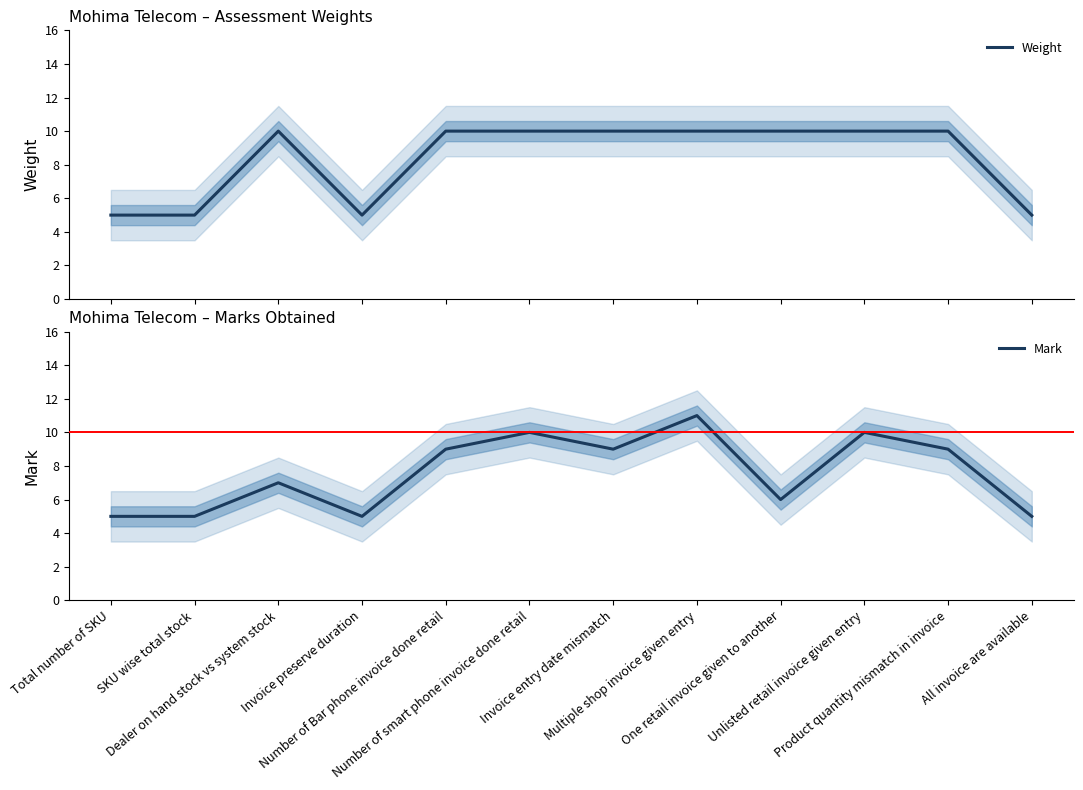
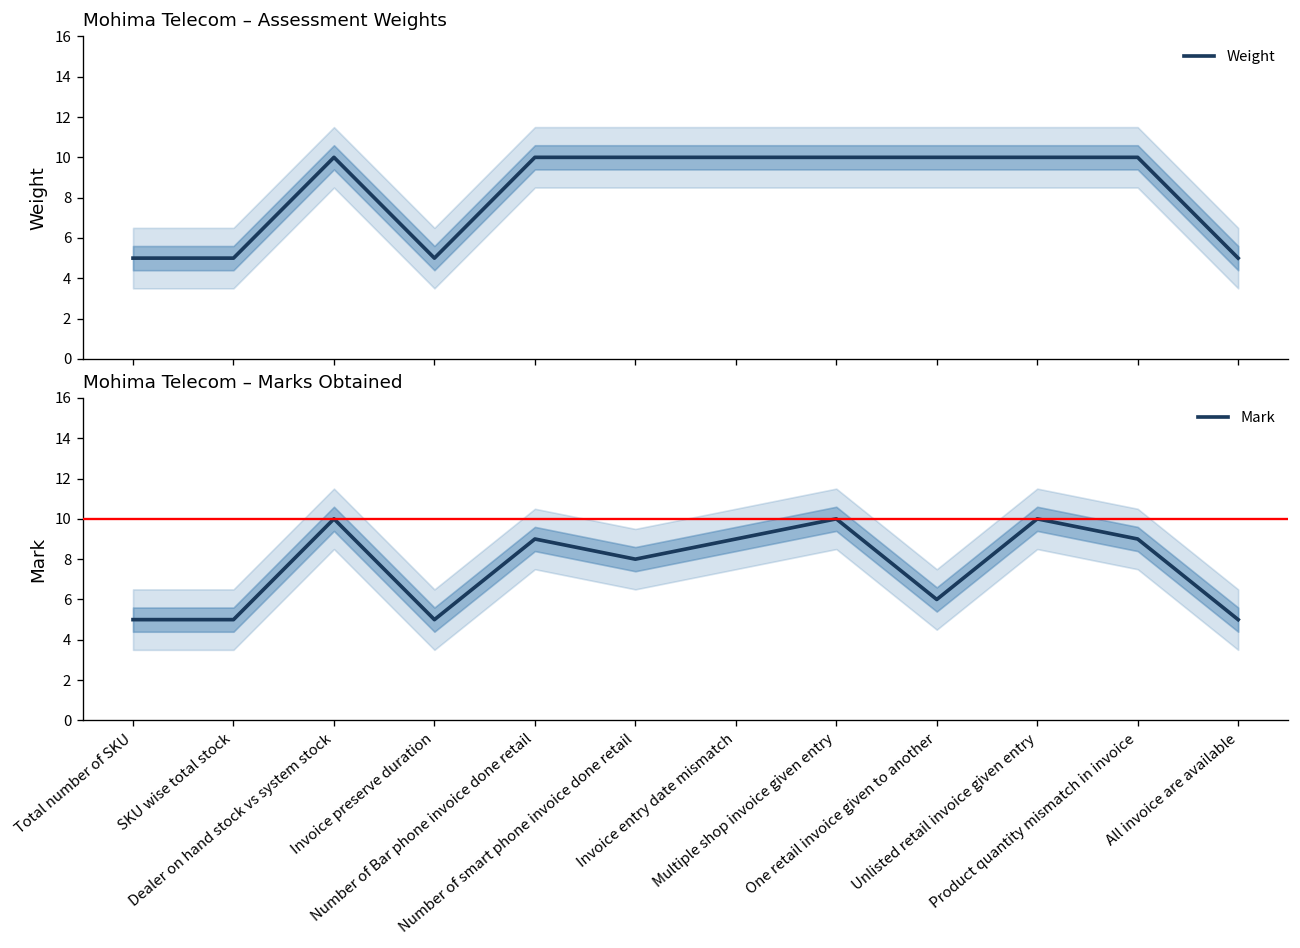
  {
    "Mohima Telecom – Marks Obtained": {
      "Mark": {
        "Total number of SKU": 5,
        "SKU wise total stock": 5,
-       "Dealer on hand stock vs system stock": 7,
+       "Dealer on hand stock vs system stock": 10,
        "Invoice preserve duration": 5,
        "Number of Bar phone invoice done retail": 9,
-       "Number of smart phone invoice done retail": 10,
+       "Number of smart phone invoice done retail": 8,
        "Invoice entry date mismatch": 9,
-       "Multiple shop invoice given entry": 11,
+       "Multiple shop invoice given entry": 10,
        "One retail invoice given to another": 6,
        "Unlisted retail invoice given entry": 10,
        "Product quantity mismatch in invoice": 9,
        "All invoice are available": 5
      }
    }
  }
